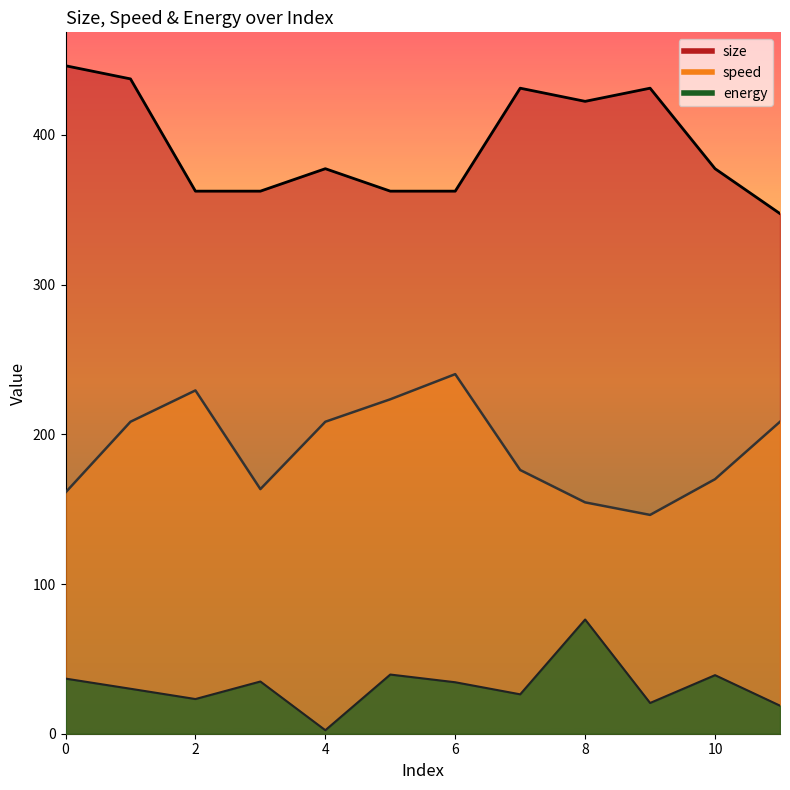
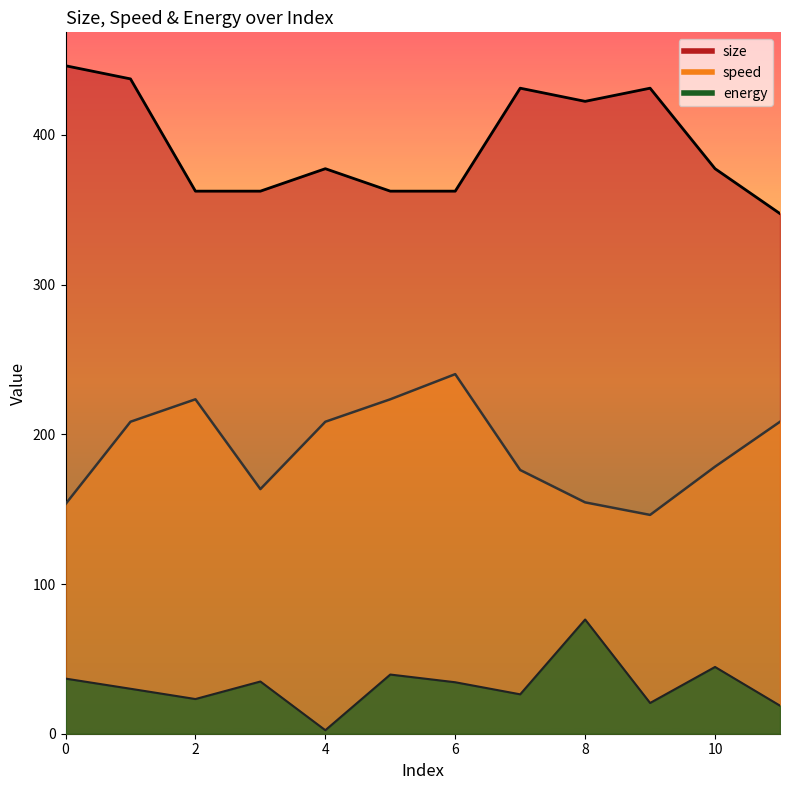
  {
    "size": {
      "0": 446,
      "2": 362,
      "4": 377,
      "6": 362,
      "8": 422,
      "10": 377
    },
    "speed": {
-     "0": 161,
-     "2": 229,
+     "0": 153,
+     "2": 223,
      "4": 208,
      "6": 240,
      "8": 155,
-     "10": 170
+     "10": 178
    },
    "energy": {
      "0": 37,
      "2": 23,
      "4": 2,
      "6": 34,
      "8": 76,
-     "10": 39
+     "10": 45
    }
  }
